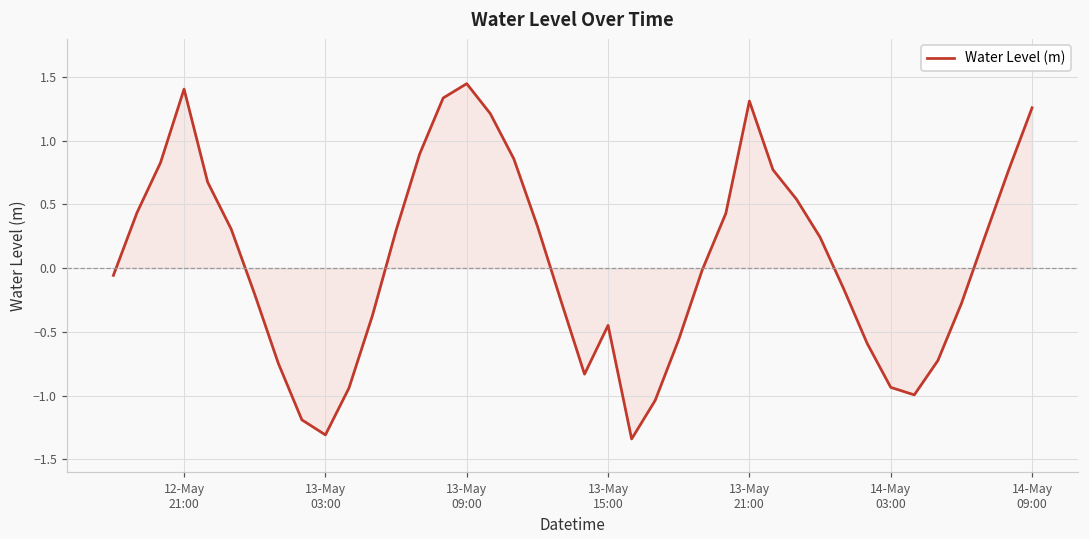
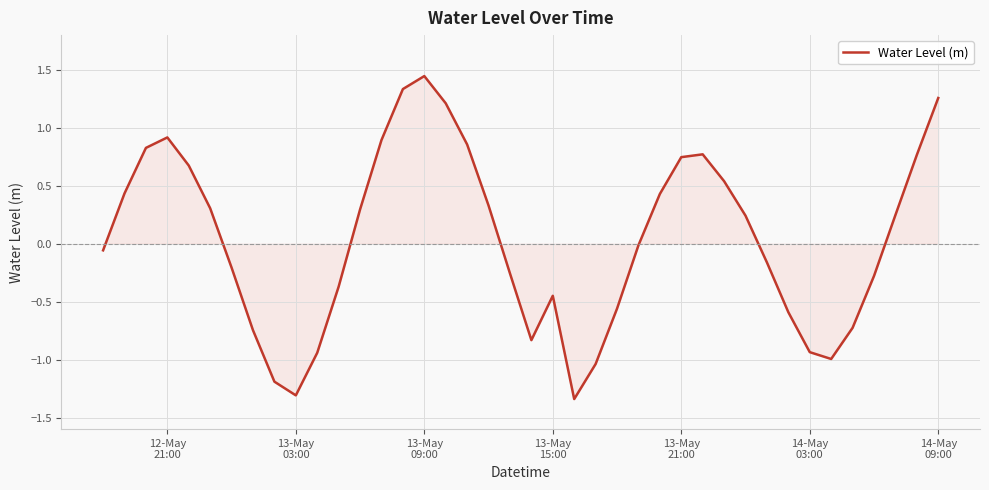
  {
    "Water Level (m)": {
-     "12-May 21:00": 1.40,
+     "12-May 21:00": 0.92,
      "13-May 03:00": -1.31,
      "13-May 15:00": -0.45,
-     "13-May 21:00": 1.31,
+     "13-May 21:00": 0.75,
      "14-May 03:00": -0.94
    }
  }
